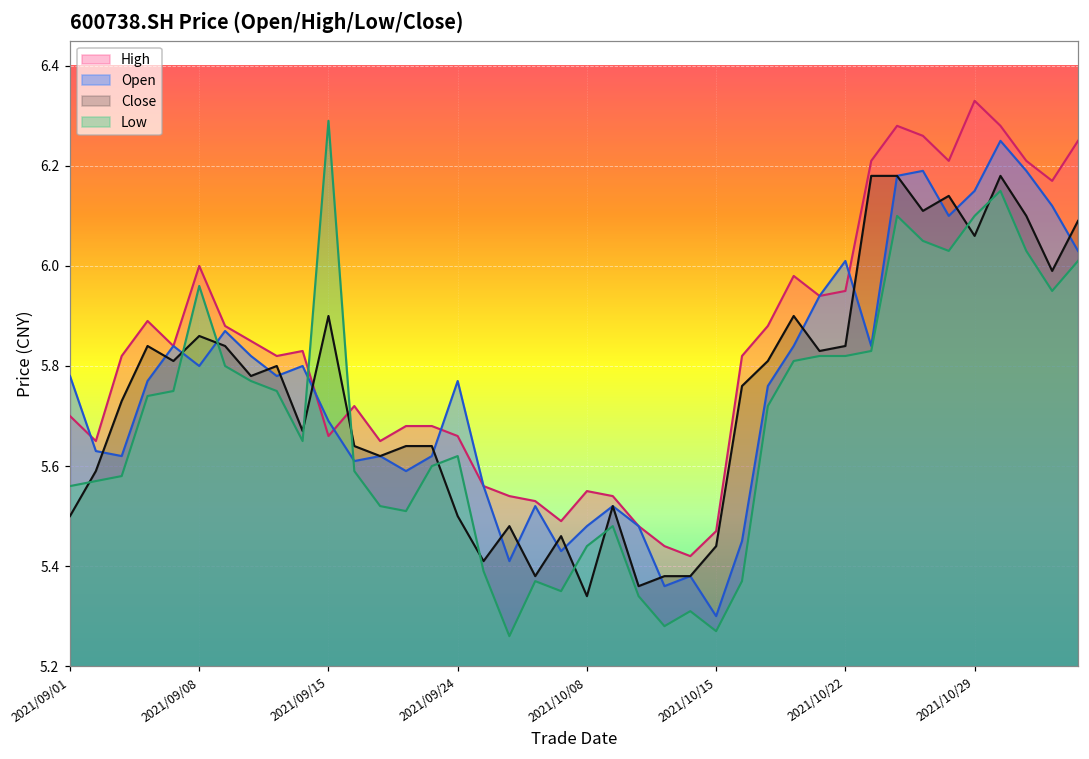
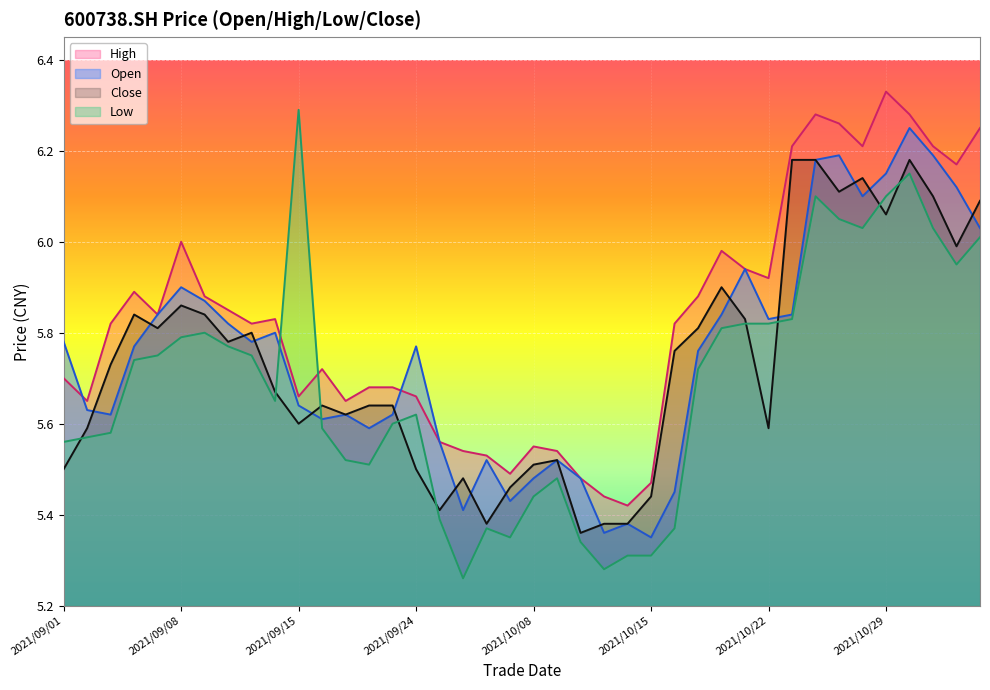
  {
    "High": {
      "2021/09/01": 5.70,
      "2021/09/08": 6.00,
      "2021/09/15": 5.66,
      "2021/09/24": 5.66,
      "2021/10/08": 5.55,
      "2021/10/15": 5.47,
-     "2021/10/22": 5.95,
+     "2021/10/22": 5.92,
      "2021/10/29": 6.33
    },
    "Open": {
      "2021/09/01": 5.78,
-     "2021/09/08": 5.8,
-     "2021/09/15": 5.69,
+     "2021/09/08": 5.9,
+     "2021/09/15": 5.64,
      "2021/09/24": 5.77,
      "2021/10/08": 5.48,
-     "2021/10/15": 5.30,
-     "2021/10/22": 6.01,
+     "2021/10/15": 5.35,
+     "2021/10/22": 5.83,
      "2021/10/29": 6.15
    },
    "Close": {
      "2021/09/01": 5.50,
      "2021/09/08": 5.86,
-     "2021/09/15": 5.9,
+     "2021/09/15": 5.6,
      "2021/09/24": 5.50,
-     "2021/10/08": 5.34,
+     "2021/10/08": 5.51,
      "2021/10/15": 5.44,
-     "2021/10/22": 5.84,
+     "2021/10/22": 5.59,
      "2021/10/29": 6.06
    },
    "Low": {
      "2021/09/01": 5.56,
-     "2021/09/08": 5.96,
+     "2021/09/08": 5.79,
      "2021/09/15": 6.29,
      "2021/09/24": 5.62,
      "2021/10/08": 5.44,
-     "2021/10/15": 5.27,
+     "2021/10/15": 5.31,
      "2021/10/22": 5.82,
      "2021/10/29": 6.10
    }
  }
